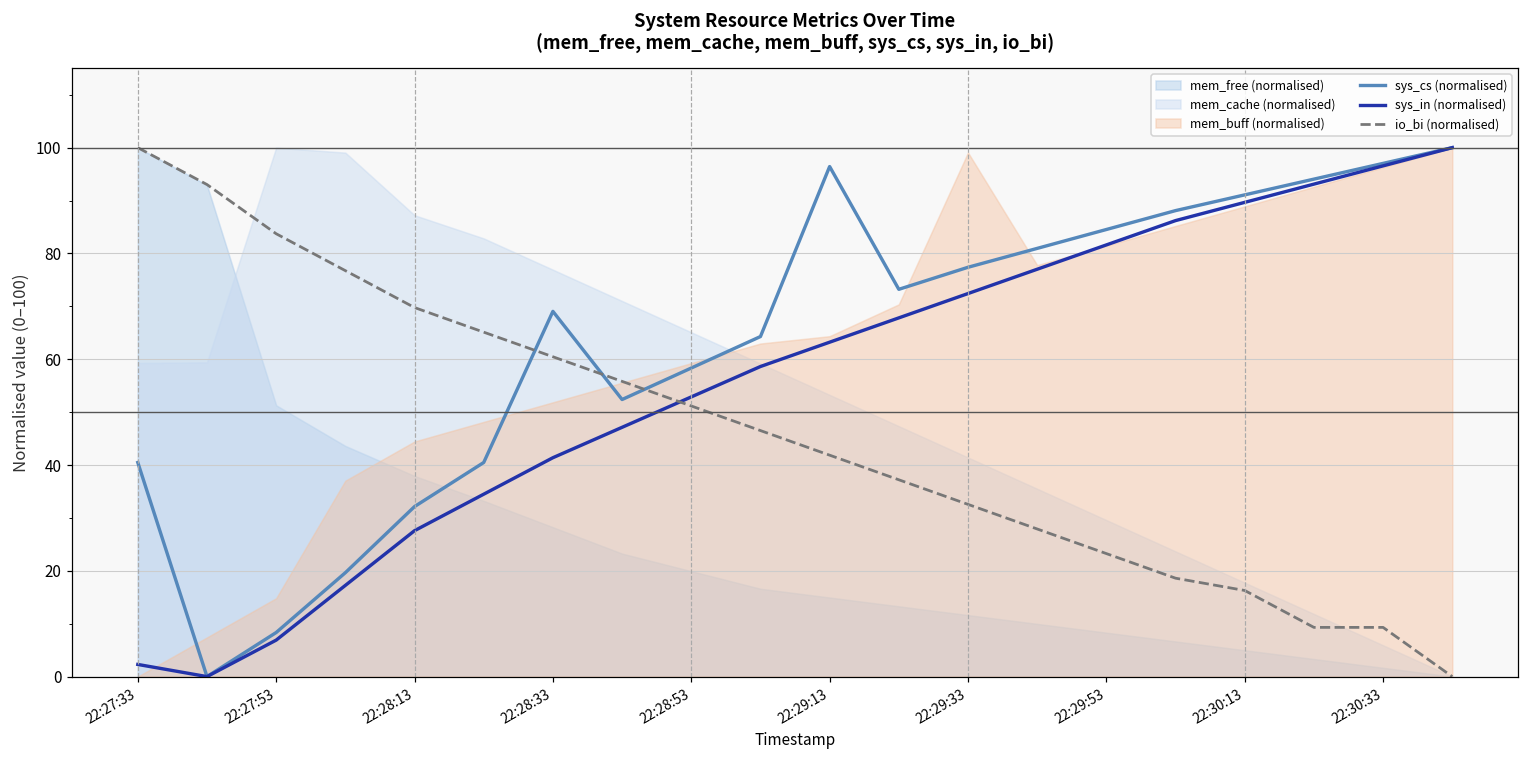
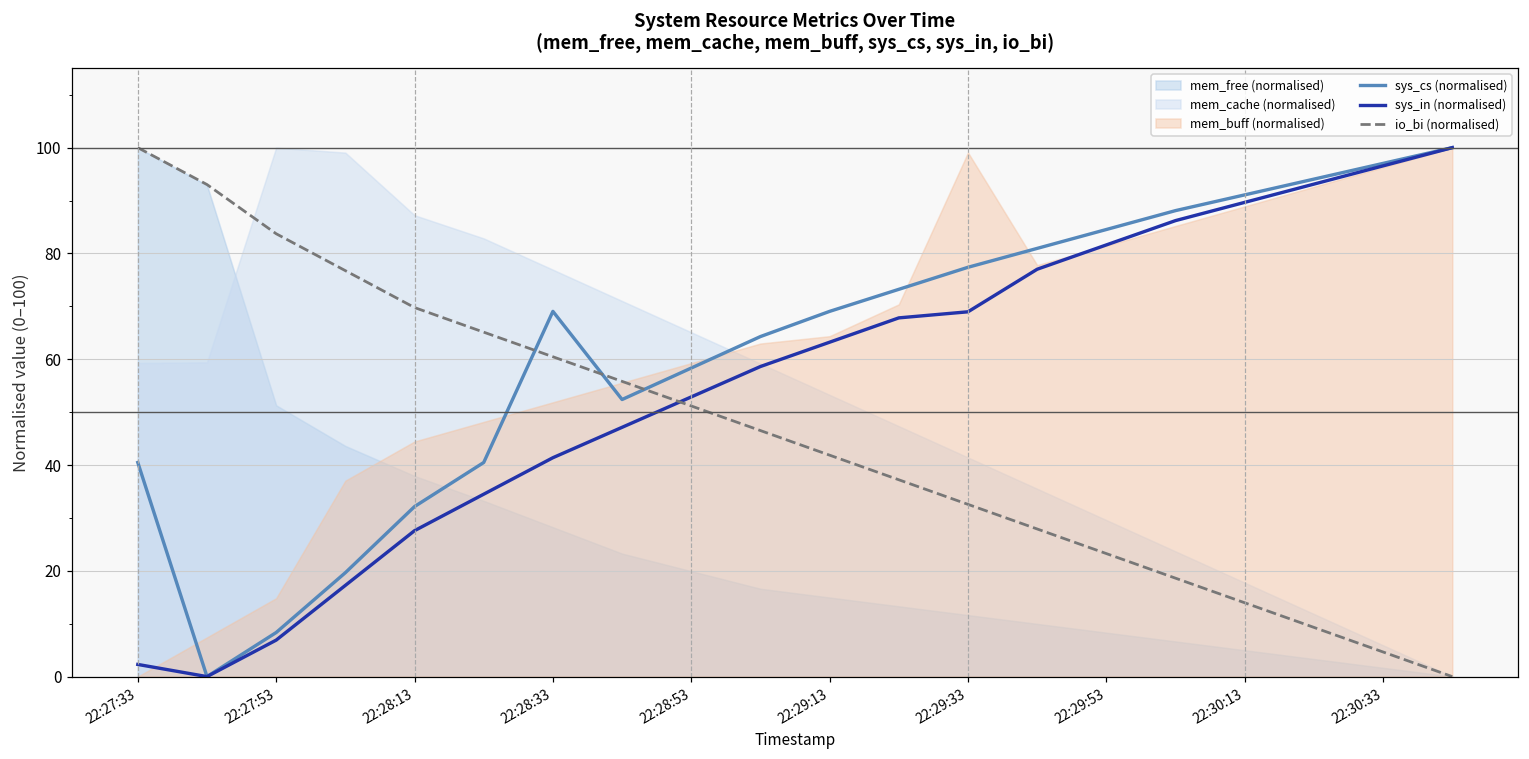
  {
    "sys_cs (normalised)": {
      "22:27:33": 40,
      "22:27:53": 8,
      "22:28:13": 32,
      "22:28:33": 69,
      "22:28:53": 58,
-     "22:29:13": 96,
+     "22:29:13": 69,
      "22:29:33": 77,
      "22:29:53": 85,
      "22:30:13": 91
    },
    "sys_in (normalised)": {
      "22:27:33": 2,
      "22:27:53": 7,
      "22:28:13": 28,
      "22:28:33": 41,
      "22:28:53": 53,
      "22:29:13": 63,
-     "22:29:33": 72,
+     "22:29:33": 69,
      "22:30:13": 90
    },
    "mem_buff (normalised)": {
      "22:27:33": 0,
      "22:27:53": 15,
      "22:28:13": 44,
      "22:28:33": 52,
      "22:28:53": 59,
      "22:29:13": 64,
      "22:29:33": 99,
      "22:30:13": 89
    },
    "io_bi (normalised)": {
      "22:27:53": 84,
      "22:28:13": 70,
      "22:28:33": 60,
      "22:28:53": 51,
      "22:29:13": 42,
      "22:29:33": 33,
      "22:29:53": 23,
-     "22:30:13": 16,
-     "22:30:33": 9
+     "22:30:13": 14,
+     "22:30:33": 5
    }
  }
